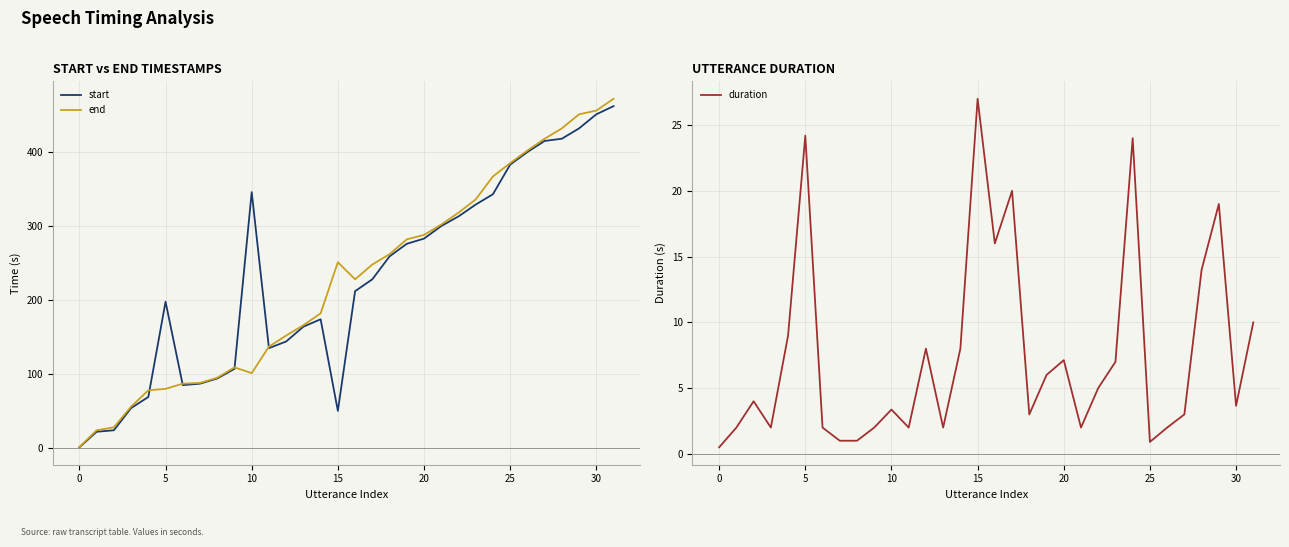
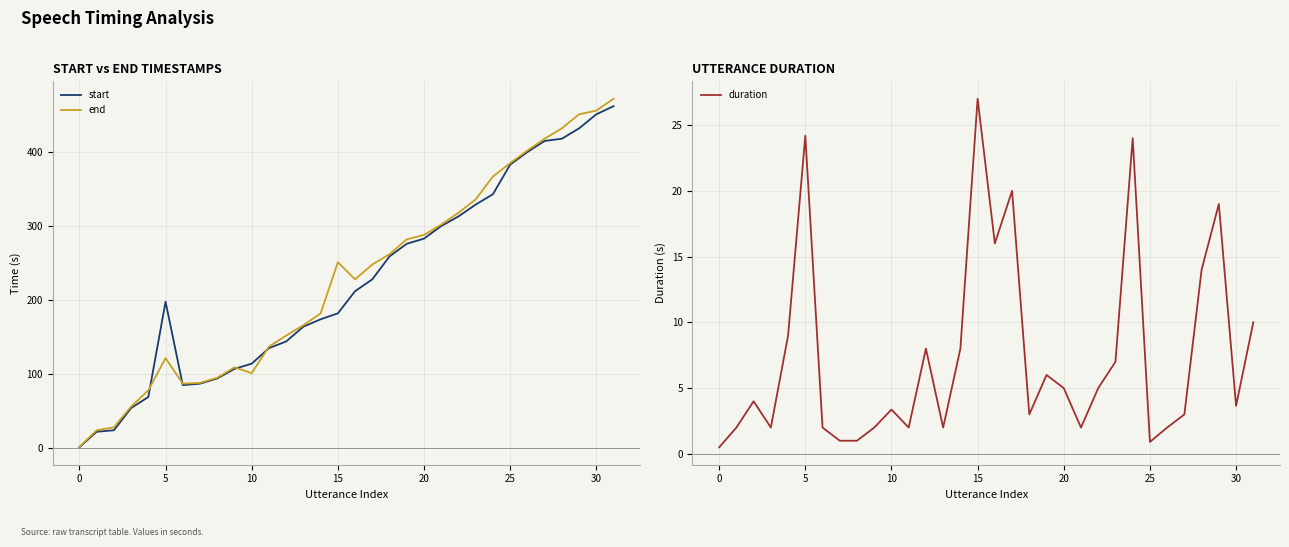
  {
    "START vs END TIMESTAMPS": {
      "start": {
        "5": 200,
-       "10": 350,
-       "15": 50,
+       "10": 110,
+       "15": 180,
        "20": 280,
        "30": 450
      },
      "end": {
-       "5": 80,
+       "5": 120,
        "10": 100,
        "15": 250,
        "20": 290,
        "30": 460
      }
    },
    "UTTERANCE DURATION": {
      "0": 0.5,
      "5": 24.2,
      "10": 3.4,
      "15": 27.0,
-     "20": 7.1,
+     "20": 5.0,
      "25": 0.9,
      "30": 3.7
    }
  }
